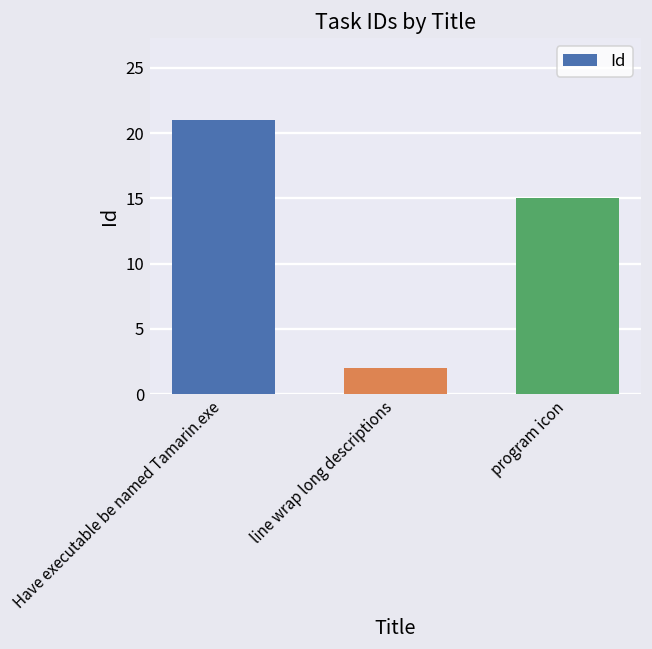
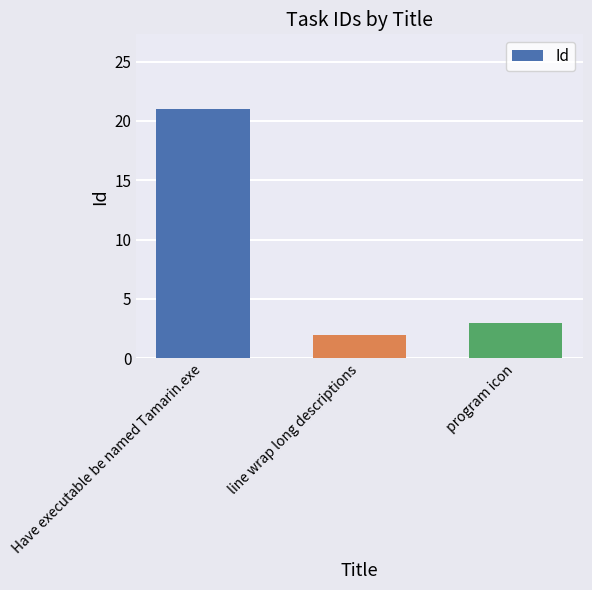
  {
    "Have executable be named Tamarin.exe": 21,
    "line wrap long descriptions": 2,
-   "program icon": 15
+   "program icon": 3
  }
